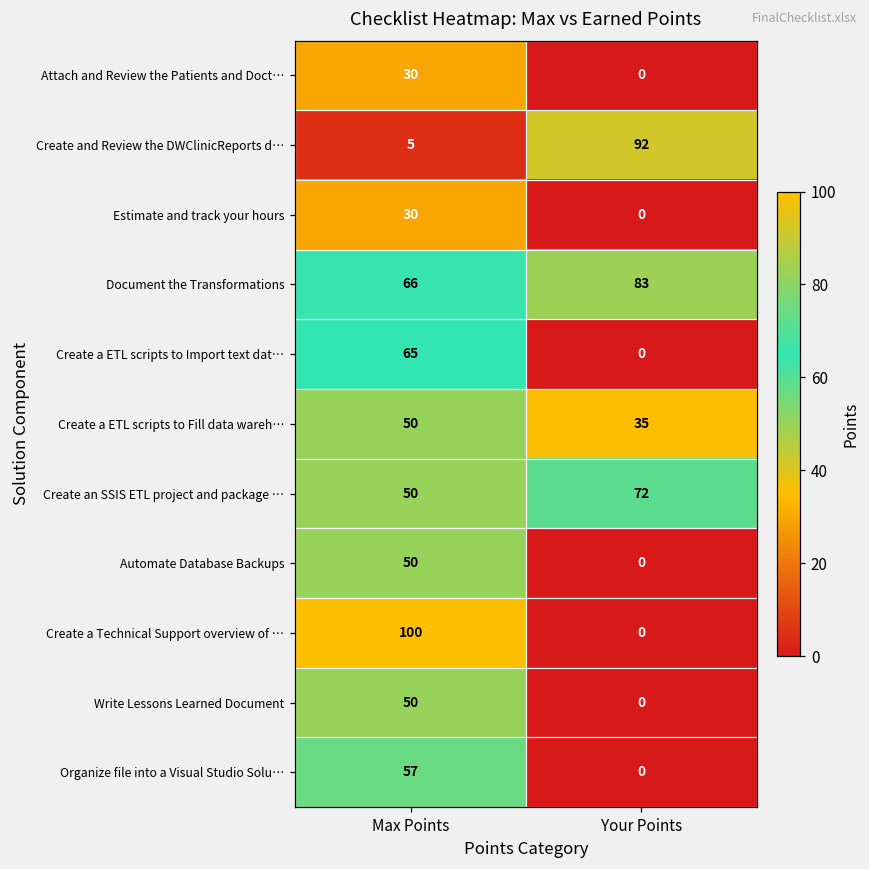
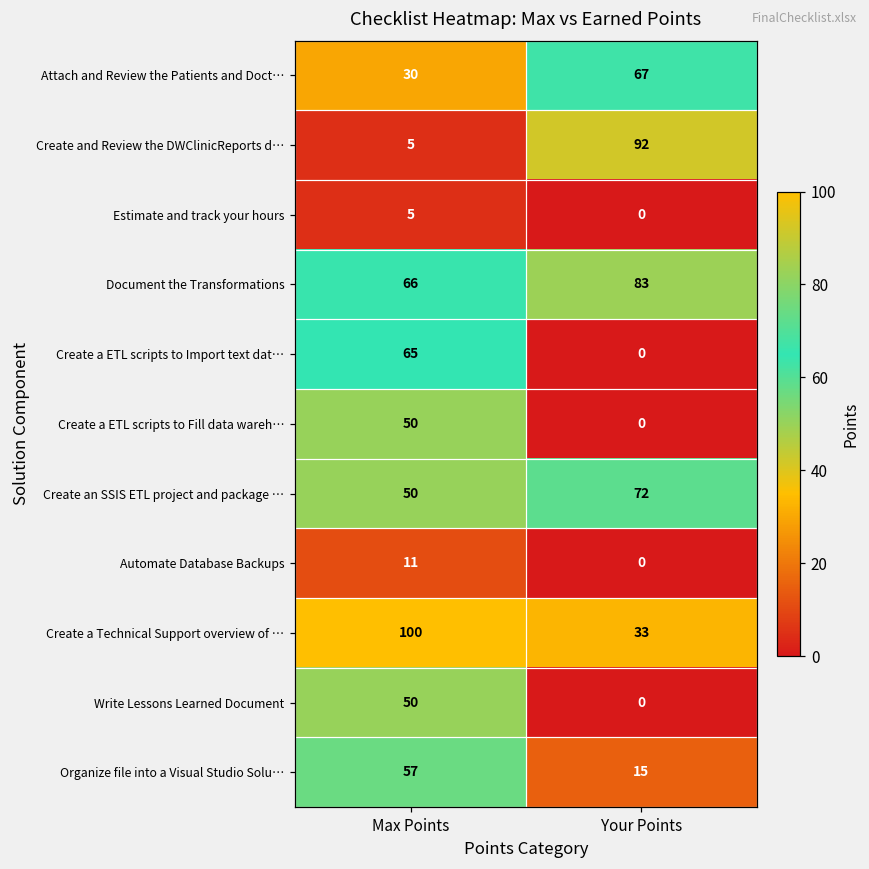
  {
    "Attach and Review the Patients and Doct…": {
      "Max Points": 30,
-     "Your Points": 0
+     "Your Points": 67
    },
    "Create and Review the DWClinicReports d…": {
      "Max Points": 5,
      "Your Points": 92
    },
    "Estimate and track your hours": {
-     "Max Points": 30,
+     "Max Points": 5,
      "Your Points": 0
    },
    "Document the Transformations": {
      "Max Points": 66,
      "Your Points": 83
    },
    "Create a ETL scripts to Import text dat…": {
      "Max Points": 65,
      "Your Points": 0
    },
    "Create a ETL scripts to Fill data wareh…": {
      "Max Points": 50,
-     "Your Points": 35
+     "Your Points": 0
    },
    "Create an SSIS ETL project and package …": {
      "Max Points": 50,
      "Your Points": 72
    },
    "Automate Database Backups": {
-     "Max Points": 50,
+     "Max Points": 11,
      "Your Points": 0
    },
    "Create a Technical Support overview of …": {
      "Max Points": 100,
-     "Your Points": 0
+     "Your Points": 33
    },
    "Write Lessons Learned Document": {
      "Max Points": 50,
      "Your Points": 0
    },
    "Organize file into a Visual Studio Solu…": {
      "Max Points": 57,
-     "Your Points": 0
+     "Your Points": 15
    }
  }
